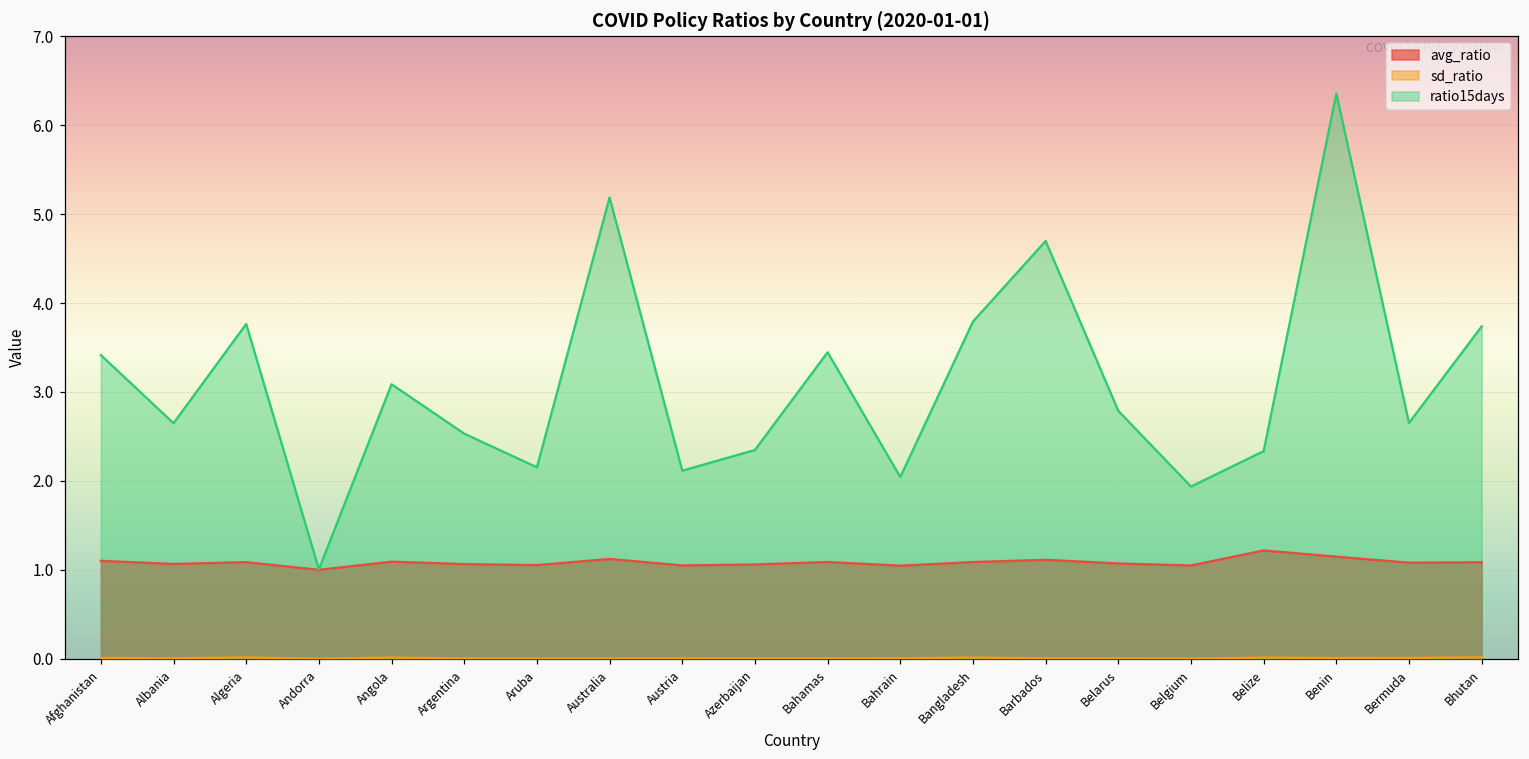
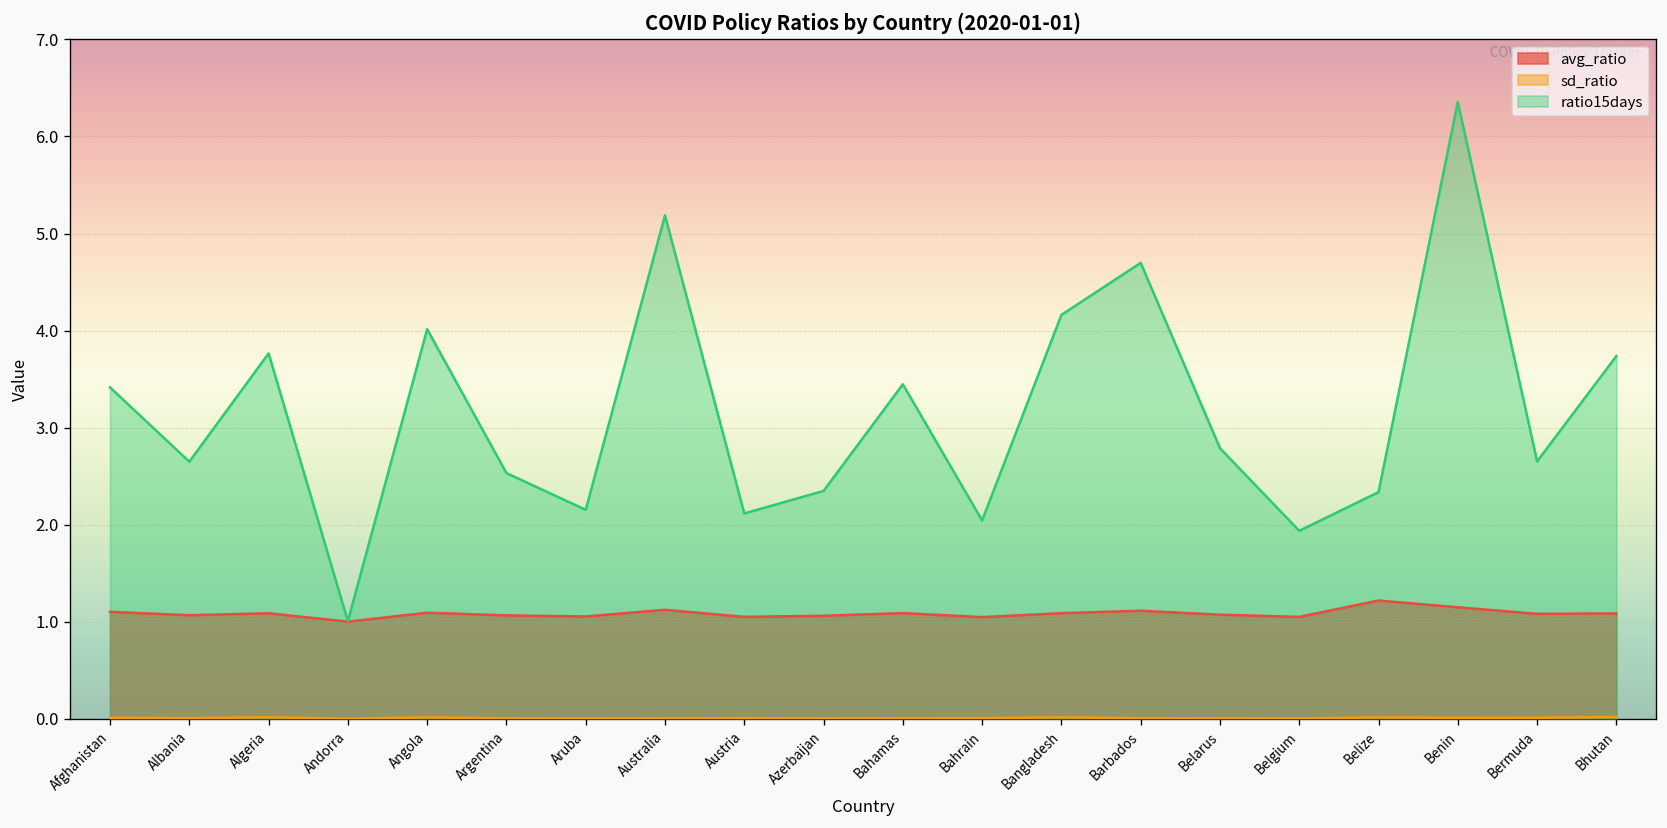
  {
    "avg_ratio": {
      "Afghanistan": 1.1,
      "Albania": 1.1,
      "Algeria": 1.1,
      "Angola": 1.1,
      "Argentina": 1.1,
      "Aruba": 1.1,
      "Australia": 1.1,
      "Austria": 1.1,
      "Azerbaijan": 1.1,
      "Bahamas": 1.1,
      "Bahrain": 1.0,
      "Bangladesh": 1.1,
      "Barbados": 1.1,
      "Belarus": 1.1,
      "Belgium": 1.0,
      "Belize": 1.2,
      "Benin": 1.1,
      "Bermuda": 1.1,
      "Bhutan": 1.1
    },
    "sd_ratio": {
      "Afghanistan": 0.0,
      "Albania": 0.0,
      "Algeria": 0.0,
      "Andorra": 0.0,
      "Angola": 0.0,
      "Argentina": 0.0,
      "Aruba": 0.0,
      "Australia": 0.0,
      "Austria": 0.0,
      "Azerbaijan": 0.0,
      "Bahamas": 0.0,
      "Bahrain": 0.0,
      "Bangladesh": 0.0,
      "Barbados": 0.0,
      "Belarus": 0.0,
      "Belgium": 0.0,
      "Belize": 0.0,
      "Benin": 0.0,
      "Bermuda": 0.0,
      "Bhutan": 0.0
    },
    "ratio15days": {
      "Afghanistan": 3.4,
      "Albania": 2.6,
      "Algeria": 3.8,
-     "Angola": 3.1,
+     "Angola": 4.0,
      "Argentina": 2.5,
      "Aruba": 2.2,
      "Australia": 5.2,
      "Austria": 2.1,
      "Azerbaijan": 2.3,
      "Bahamas": 3.4,
      "Bahrain": 2.0,
-     "Bangladesh": 3.8,
+     "Bangladesh": 4.2,
      "Barbados": 4.7,
      "Belarus": 2.8,
      "Belgium": 1.9,
      "Belize": 2.3,
      "Benin": 6.4,
      "Bermuda": 2.7,
      "Bhutan": 3.7
    }
  }
